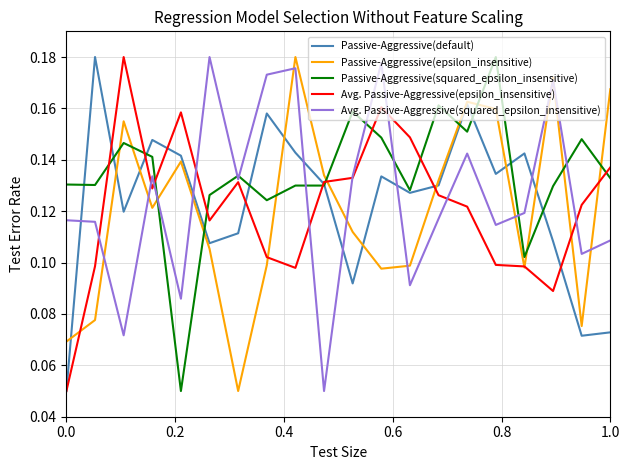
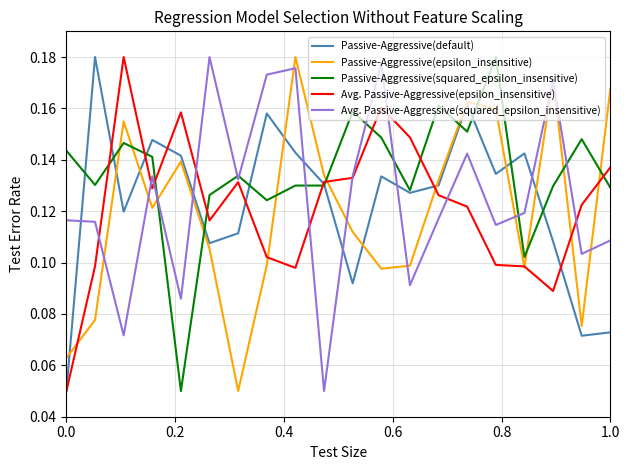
  {
    "Passive-Aggressive(default)": {
      "1.0": 0.073
    },
    "Passive-Aggressive(epsilon_insensitive)": {
-     "0.0": 0.069,
+     "0.0": 0.063,
      "1.0": 0.167
    },
    "Passive-Aggressive(squared_epsilon_insensitive)": {
-     "0.0": 0.130,
-     "1.0": 0.133
+     "0.0": 0.144,
+     "1.0": 0.129
    },
    "Avg. Passive-Aggressive(epsilon_insensitive)": {
      "1.0": 0.137
    },
    "Avg. Passive-Aggressive(squared_epsilon_insensitive)": {
      "0.0": 0.116,
      "1.0": 0.109
    }
  }
